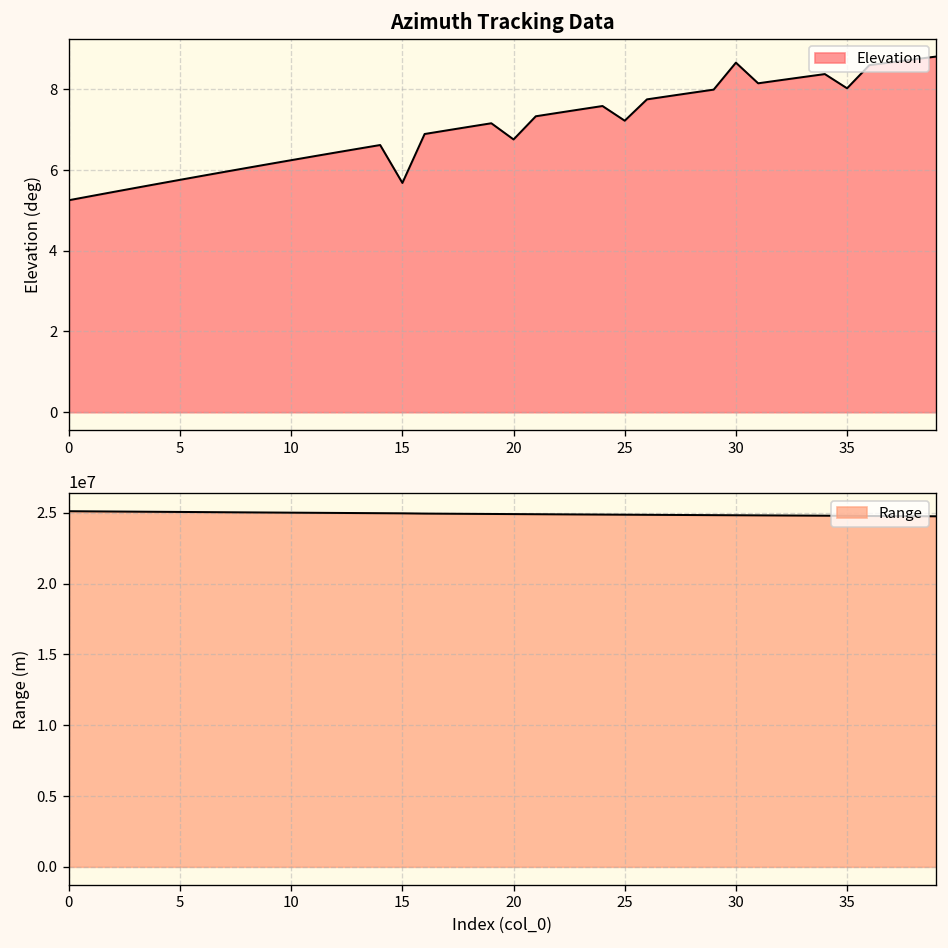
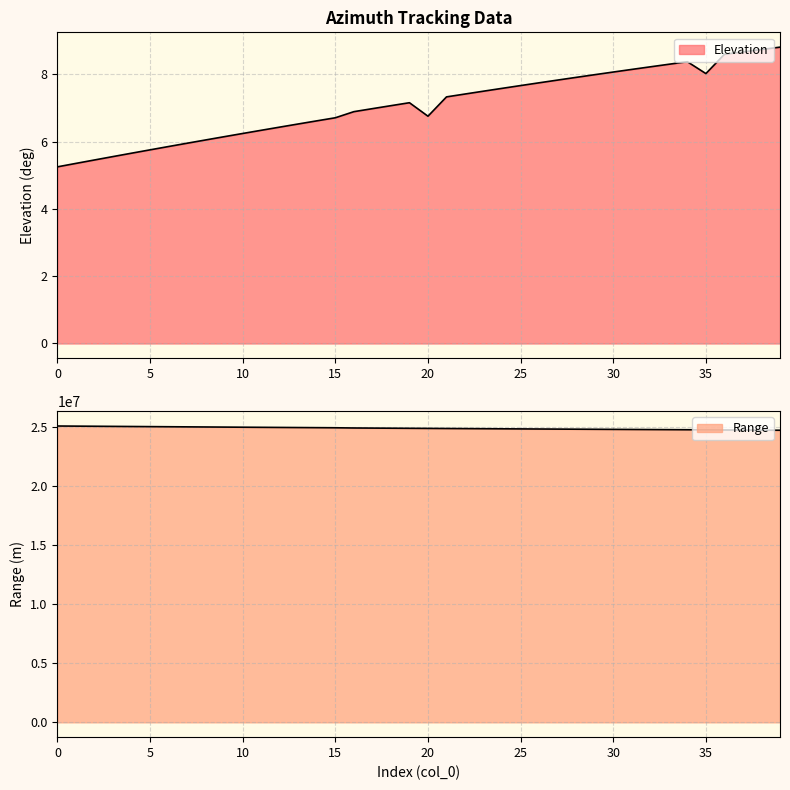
  {
    "Azimuth Tracking Data": {
      "0": 5.3,
      "5": 5.8,
      "10": 6.2,
-     "15": 5.7,
+     "15": 6.7,
      "20": 6.8,
-     "25": 7.2,
-     "30": 8.7,
+     "25": 7.7,
+     "30": 8.1,
      "35": 8.0
    }
  }
